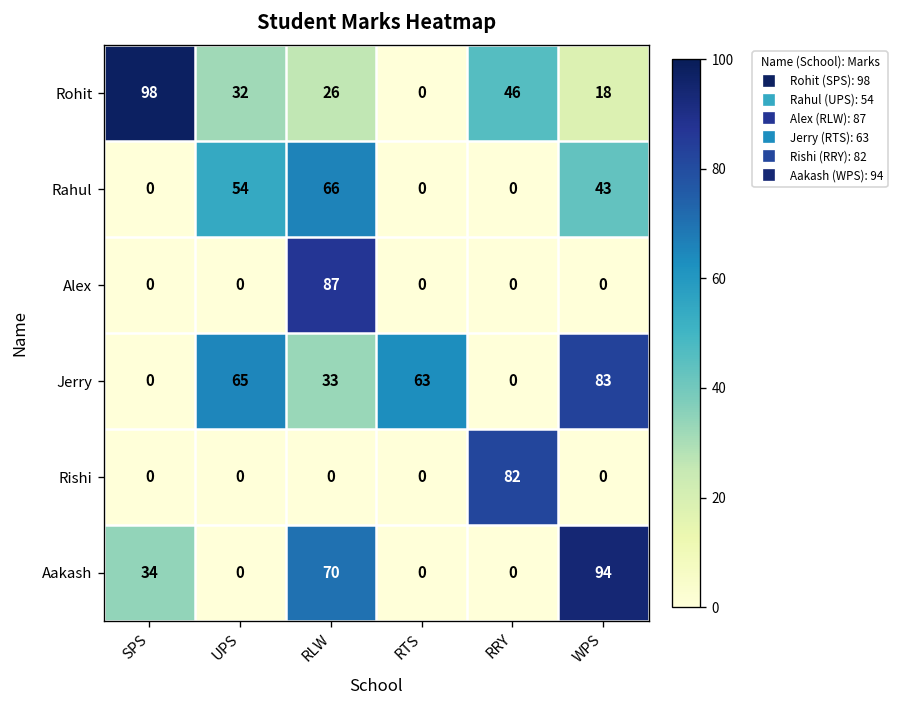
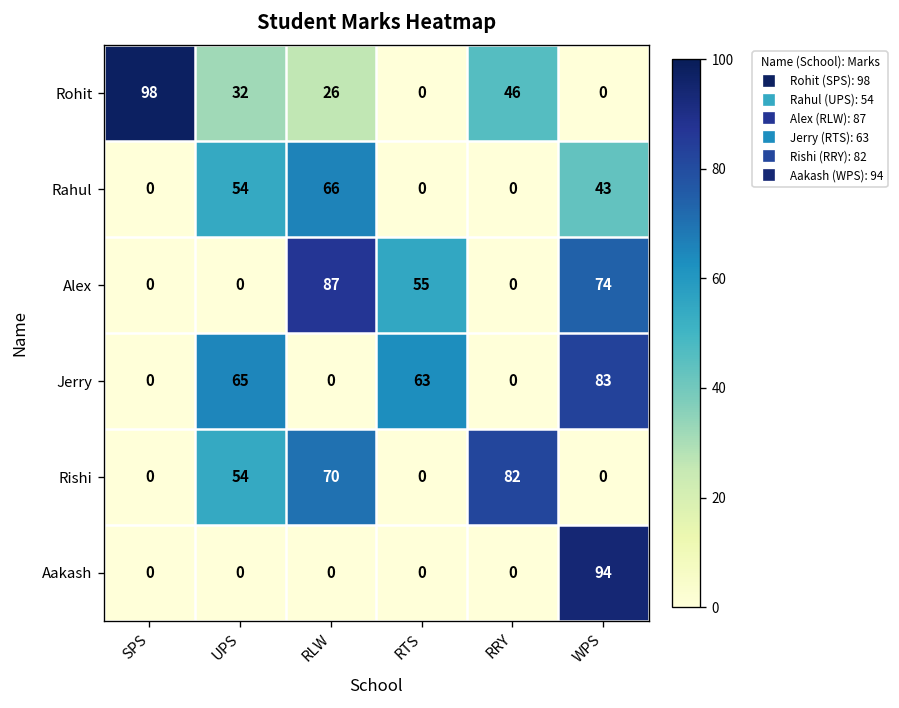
  {
    "Rohit": {
      "SPS": 98,
      "UPS": 32,
      "RLW": 26,
      "RTS": 0,
      "RRY": 46,
-     "WPS": 18
+     "WPS": 0
    },
    "Rahul": {
      "SPS": 0,
      "UPS": 54,
      "RLW": 66,
      "RTS": 0,
      "RRY": 0,
      "WPS": 43
    },
    "Alex": {
      "SPS": 0,
      "UPS": 0,
      "RLW": 87,
-     "RTS": 0,
+     "RTS": 55,
      "RRY": 0,
-     "WPS": 0
+     "WPS": 74
    },
    "Jerry": {
      "SPS": 0,
      "UPS": 65,
-     "RLW": 33,
+     "RLW": 0,
      "RTS": 63,
      "RRY": 0,
      "WPS": 83
    },
    "Rishi": {
      "SPS": 0,
-     "UPS": 0,
-     "RLW": 0,
+     "UPS": 54,
+     "RLW": 70,
      "RTS": 0,
      "RRY": 82,
      "WPS": 0
    },
    "Aakash": {
-     "SPS": 34,
+     "SPS": 0,
      "UPS": 0,
-     "RLW": 70,
+     "RLW": 0,
      "RTS": 0,
      "RRY": 0,
      "WPS": 94
    }
  }
